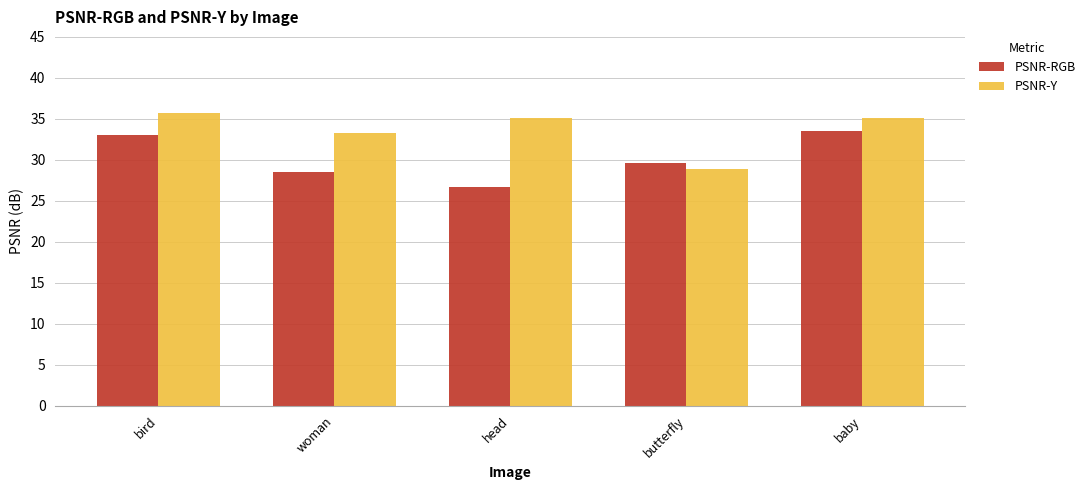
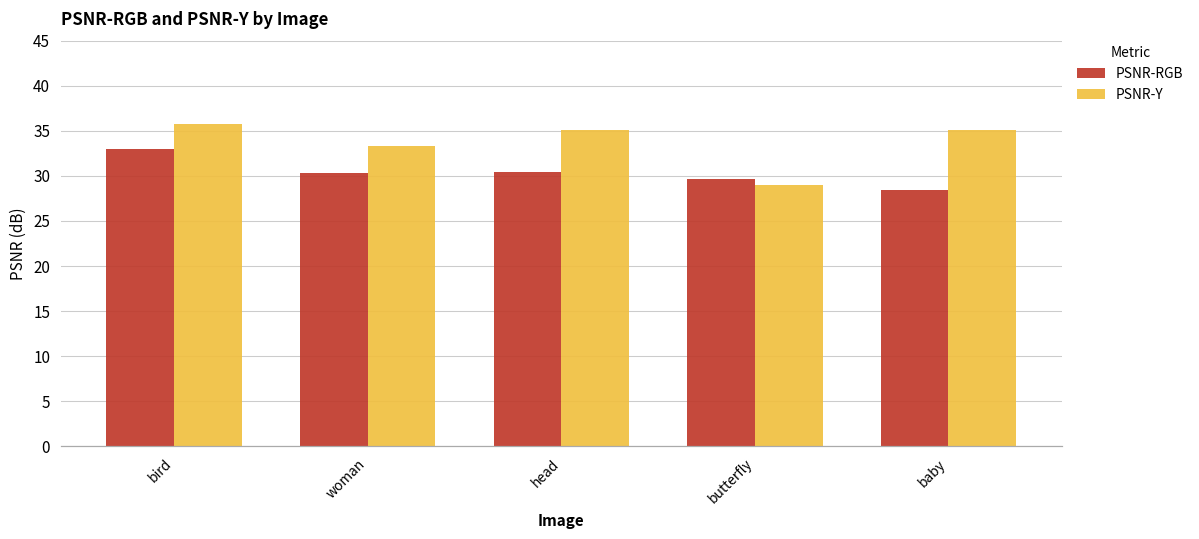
  {
    "PSNR-RGB": {
      "bird": 33,
-     "woman": 29,
-     "head": 27,
+     "woman": 30,
+     "head": 30,
      "butterfly": 30,
-     "baby": 34
+     "baby": 28
    },
    "PSNR-Y": {
      "bird": 36,
      "woman": 33,
      "head": 35,
      "butterfly": 29,
      "baby": 35
    }
  }
